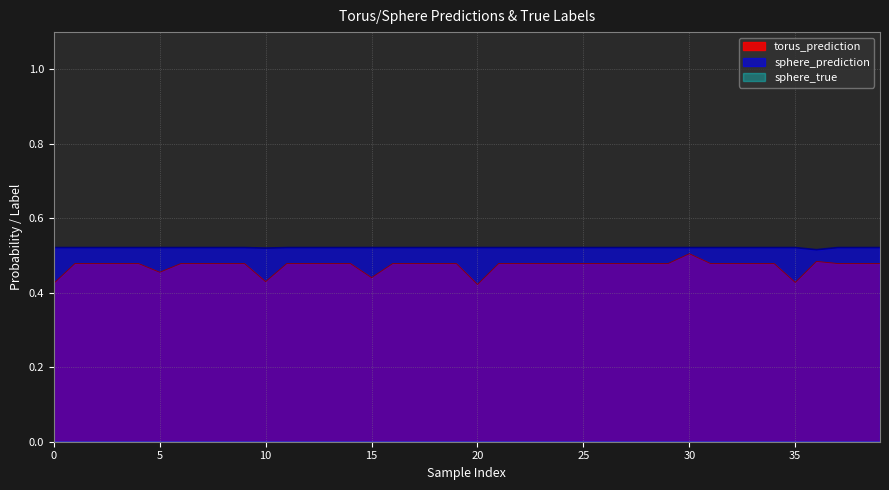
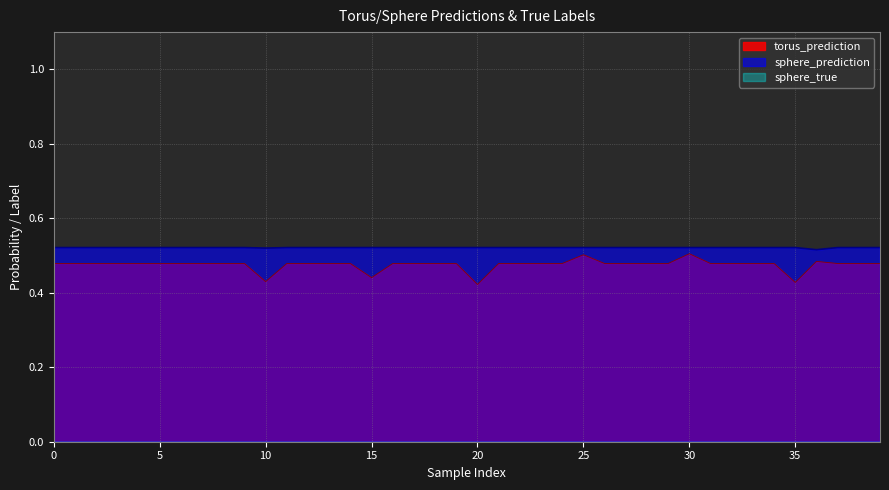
  {
    "torus_prediction": {
-     "0": 0.43,
-     "5": 0.46,
+     "0": 0.48,
+     "5": 0.48,
      "10": 0.43,
      "15": 0.44,
      "20": 0.42,
-     "25": 0.48,
+     "25": 0.50,
      "30": 0.50,
      "35": 0.43
    },
    "sphere_prediction": {
      "0": 0.52,
      "5": 0.52,
      "10": 0.52,
      "15": 0.52,
      "20": 0.52,
      "25": 0.52,
      "30": 0.52,
      "35": 0.52
    },
    "sphere_true": {
      "0": 0.00,
      "5": 0.00,
      "10": 0.00,
      "15": 0.00,
      "20": 0.00,
      "25": 0.00,
      "30": 0.00,
      "35": 0.00
    }
  }
